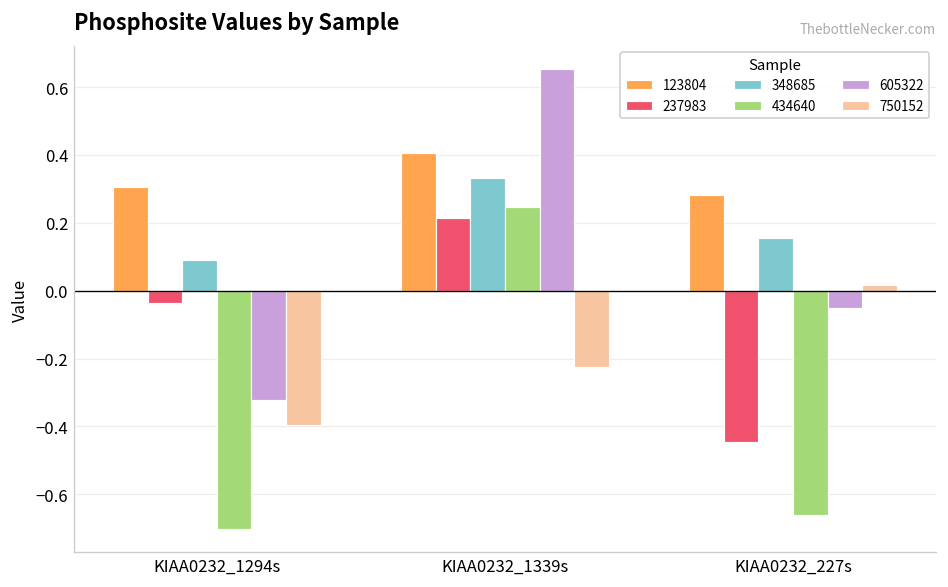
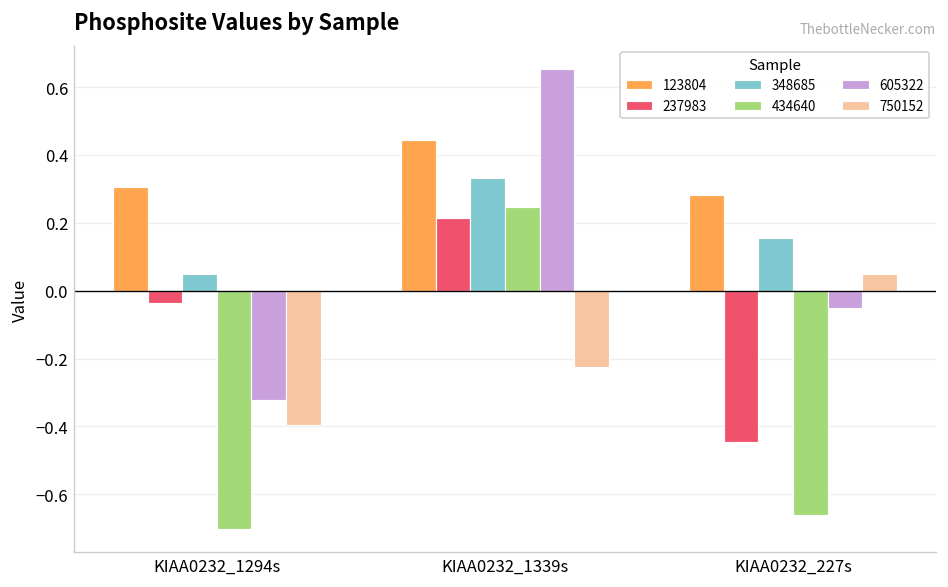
  {
    "123804": {
      "KIAA0232_1294s": 0.31,
-     "KIAA0232_1339s": 0.41,
+     "KIAA0232_1339s": 0.45,
      "KIAA0232_227s": 0.28
    },
    "237983": {
      "KIAA0232_1294s": -0.04,
      "KIAA0232_1339s": 0.22,
      "KIAA0232_227s": -0.45
    },
    "348685": {
-     "KIAA0232_1294s": 0.09,
+     "KIAA0232_1294s": 0.05,
      "KIAA0232_1339s": 0.33,
      "KIAA0232_227s": 0.16
    },
    "434640": {
      "KIAA0232_1294s": -0.70,
      "KIAA0232_1339s": 0.25,
      "KIAA0232_227s": -0.66
    },
    "605322": {
      "KIAA0232_1294s": -0.32,
      "KIAA0232_1339s": 0.65,
      "KIAA0232_227s": -0.05
    },
    "750152": {
      "KIAA0232_1294s": -0.40,
      "KIAA0232_1339s": -0.23,
-     "KIAA0232_227s": 0.02
+     "KIAA0232_227s": 0.05
    }
  }
